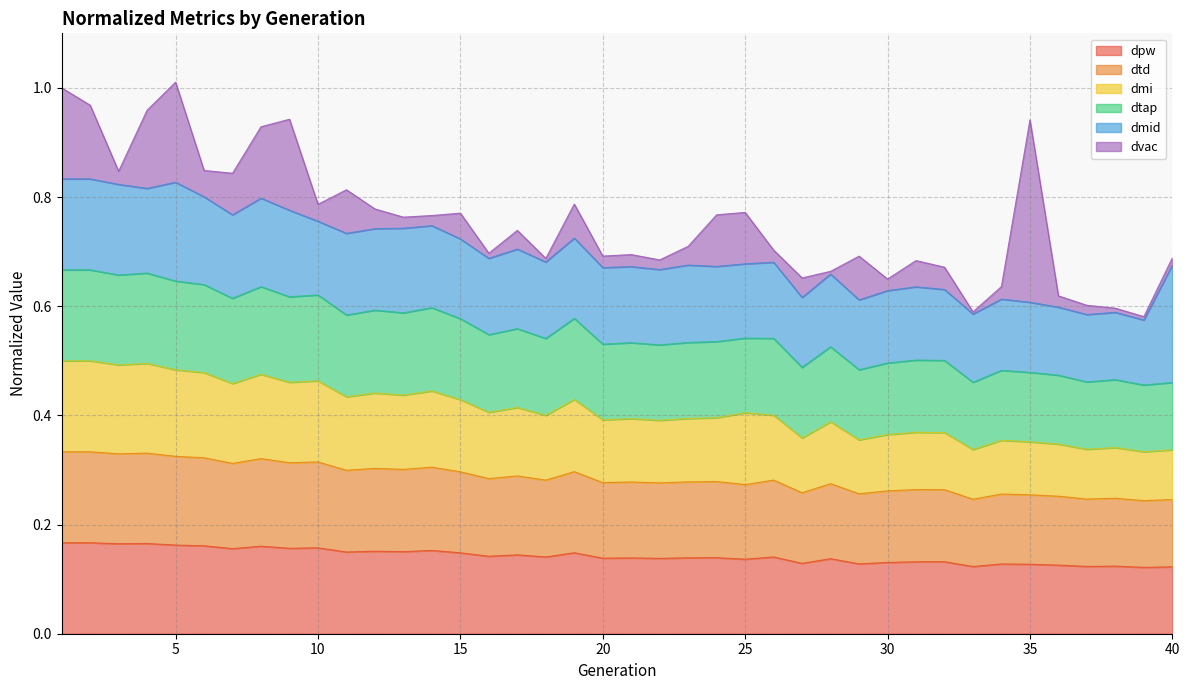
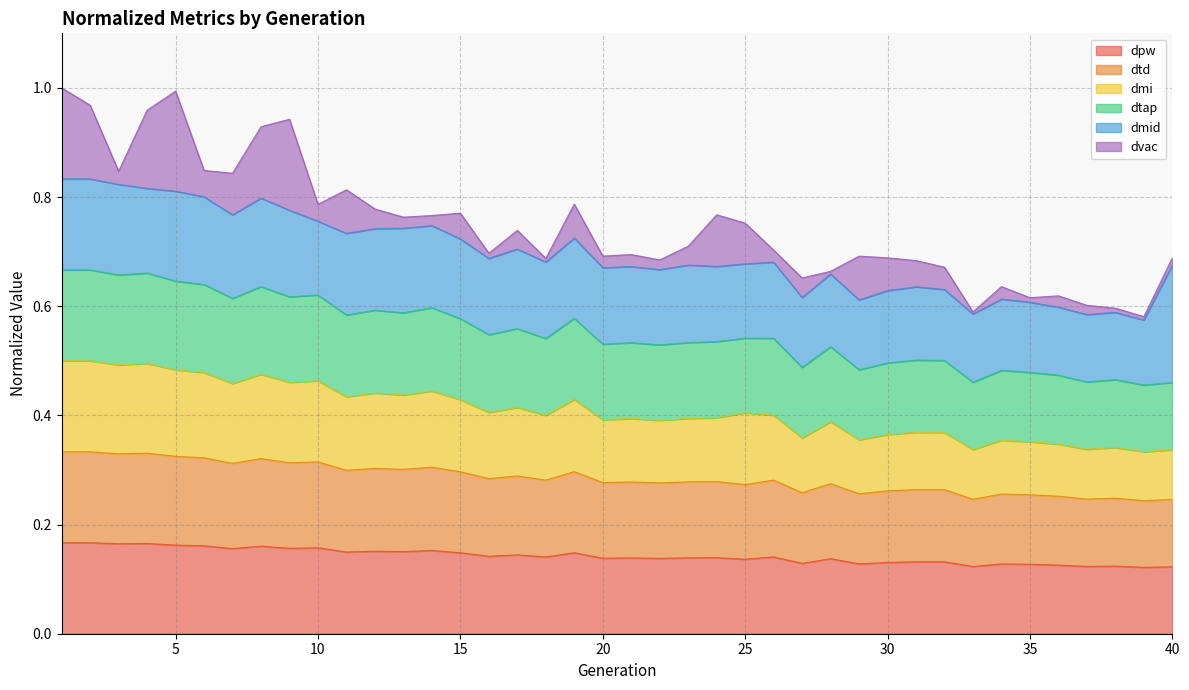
  {
    "dmi": {
      "5": 0.16,
      "10": 0.15,
      "15": 0.13,
      "20": 0.12,
      "25": 0.13,
      "30": 0.10,
      "35": 0.10,
      "40": 0.09
    },
    "dtap": {
      "5": 0.16,
      "10": 0.16,
      "15": 0.15,
      "20": 0.14,
      "25": 0.14,
      "30": 0.13,
      "35": 0.13,
      "40": 0.12
    },
    "dmid": {
-     "5": 0.18,
+     "5": 0.16,
      "10": 0.14,
      "15": 0.15,
      "20": 0.14,
      "25": 0.14,
      "30": 0.13,
      "35": 0.13,
      "40": 0.22
    },
    "dvac": {
      "5": 0.18,
      "10": 0.03,
      "15": 0.05,
      "20": 0.02,
-     "25": 0.09,
-     "30": 0.02,
-     "35": 0.33,
+     "25": 0.07,
+     "30": 0.06,
+     "35": 0.01,
      "40": 0.01
    }
  }
